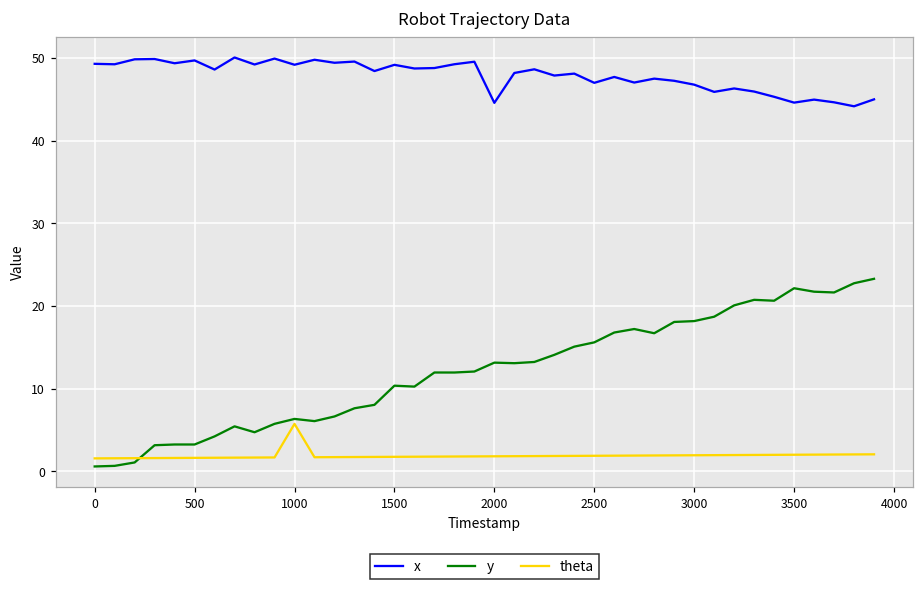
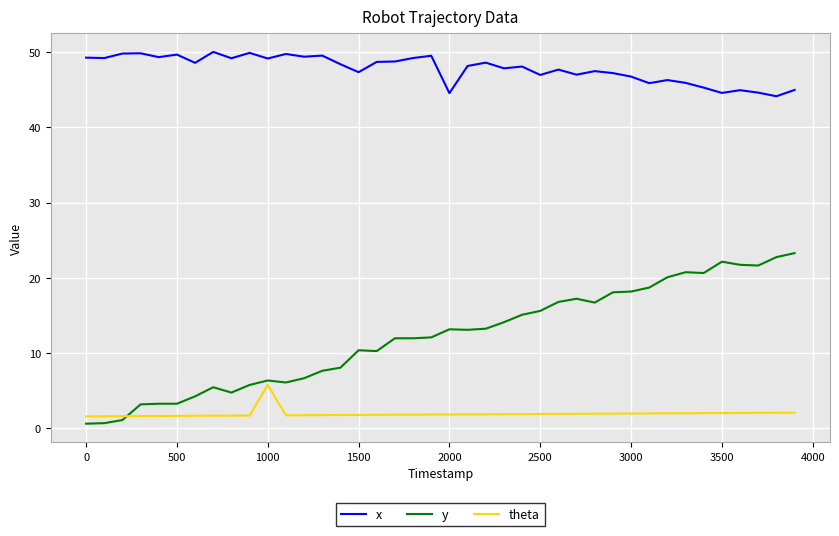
  {
    "x": {
      "0": 49,
      "500": 50,
      "1000": 49,
-     "1500": 49,
+     "1500": 47,
      "2000": 45,
      "2500": 47,
      "3000": 47,
      "3500": 45
    },
    "y": {
      "0": 1,
      "500": 3,
      "1000": 6,
      "1500": 10,
      "2000": 13,
      "2500": 16,
      "3000": 18,
      "3500": 22
    },
    "theta": {
      "0": 2,
      "500": 2,
      "1000": 6,
      "1500": 2,
      "2000": 2,
      "2500": 2,
      "3000": 2,
      "3500": 2
    }
  }
